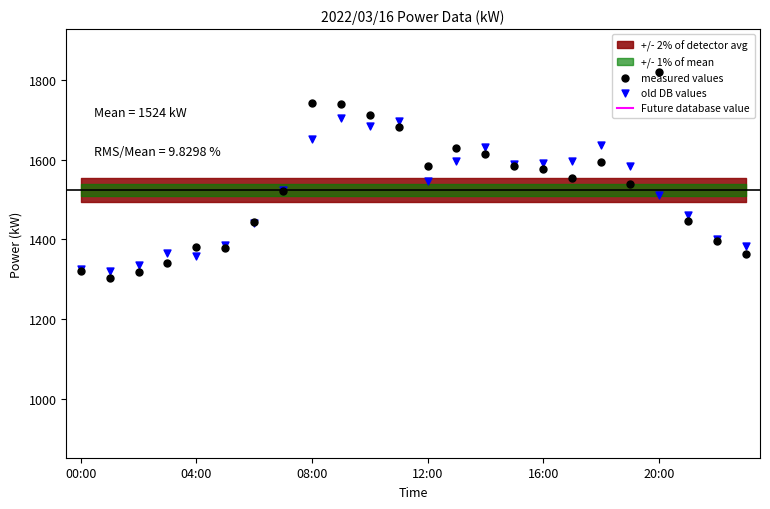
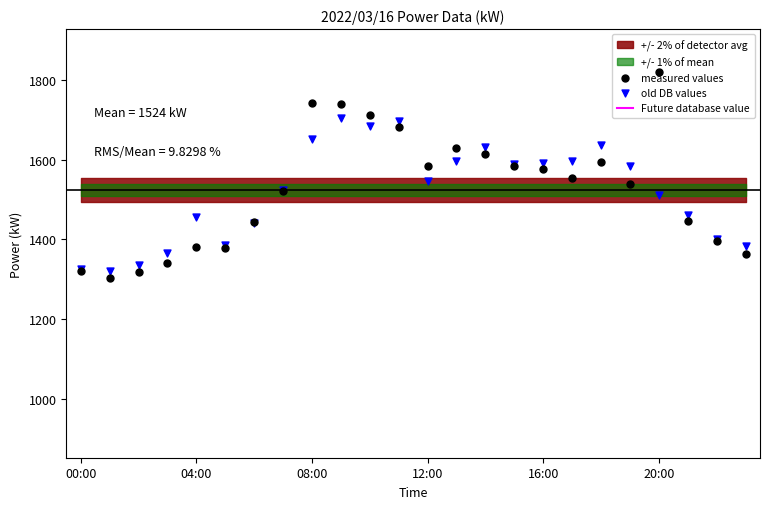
  {
    "+/- 2% of detector avg": {
      "00:00": 1550,
      "08:00": 1550,
      "12:00": 1550,
      "16:00": 1550,
      "20:00": 1550
    },
    "+/- 1% of mean": {
      "00:00": 1540,
      "04:00": 1540,
      "08:00": 1540,
      "12:00": 1540,
      "16:00": 1540,
      "20:00": 1540
    },
    "old DB values": {
-     "04:00": 1360
+     "04:00": 1460
    }
  }
